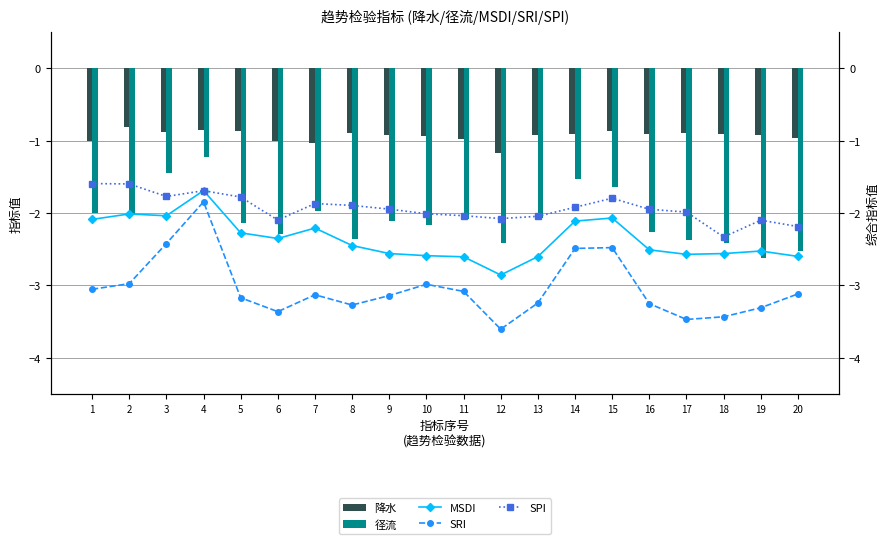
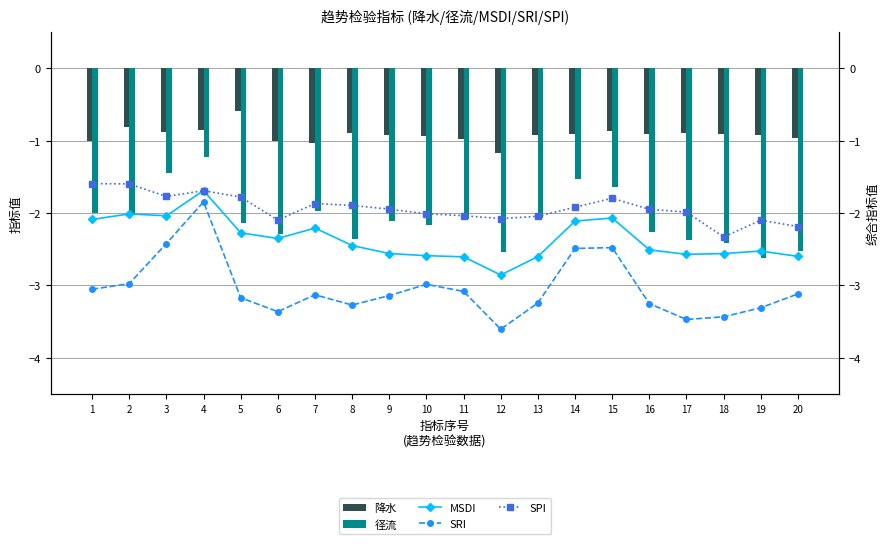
  {
    "降水": {
      "1": -1.0,
      "2": -0.8,
      "3": -0.9,
      "4": -0.9,
-     "5": -0.9,
+     "5": -0.6,
      "6": -1.0,
      "7": -1.0,
      "8": -0.9,
      "9": -0.9,
      "10": -0.9,
      "11": -1.0,
      "12": -1.2,
      "13": -0.9,
      "14": -0.9,
      "15": -0.9,
      "16": -0.9,
      "17": -0.9,
      "18": -0.9,
      "19": -0.9,
      "20": -1.0
    },
    "径流": {
      "1": -2.0,
      "2": -2.0,
      "3": -1.4,
      "4": -1.2,
      "5": -2.1,
      "6": -2.3,
      "7": -2.0,
      "8": -2.4,
      "9": -2.1,
      "10": -2.2,
      "11": -2.1,
-     "12": -2.4,
+     "12": -2.5,
      "13": -2.1,
      "14": -1.5,
      "15": -1.6,
      "16": -2.3,
      "17": -2.4,
      "18": -2.4,
      "19": -2.6,
      "20": -2.5
    },
    "SPI": {
      "1": -1.6,
      "2": -1.6,
      "3": -1.8,
      "5": -1.8,
      "6": -2.1,
      "7": -1.9,
      "8": -1.9,
      "9": -1.9,
      "10": -2.0,
      "11": -2.0,
      "12": -2.1,
      "13": -2.0,
      "14": -1.9,
      "15": -1.8,
      "16": -1.9,
      "17": -2.0,
      "18": -2.3,
      "19": -2.1,
      "20": -2.2
    }
  }
